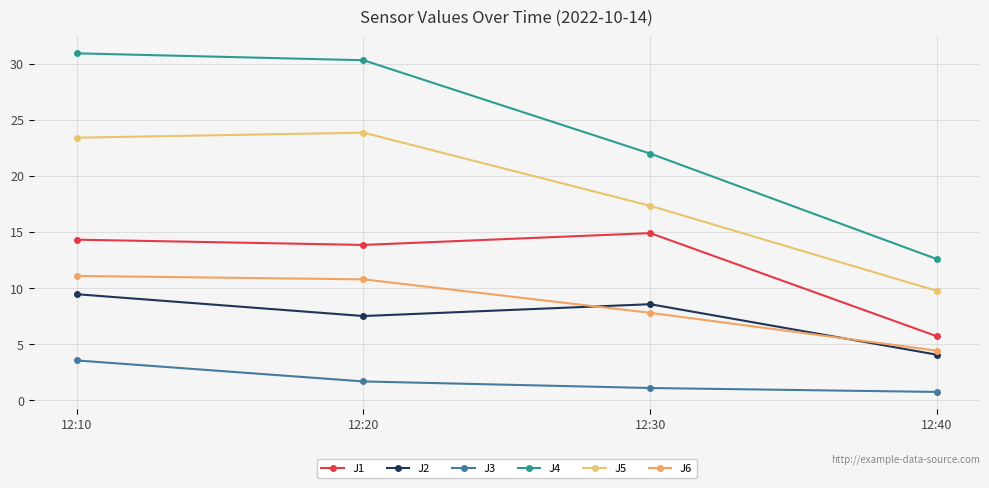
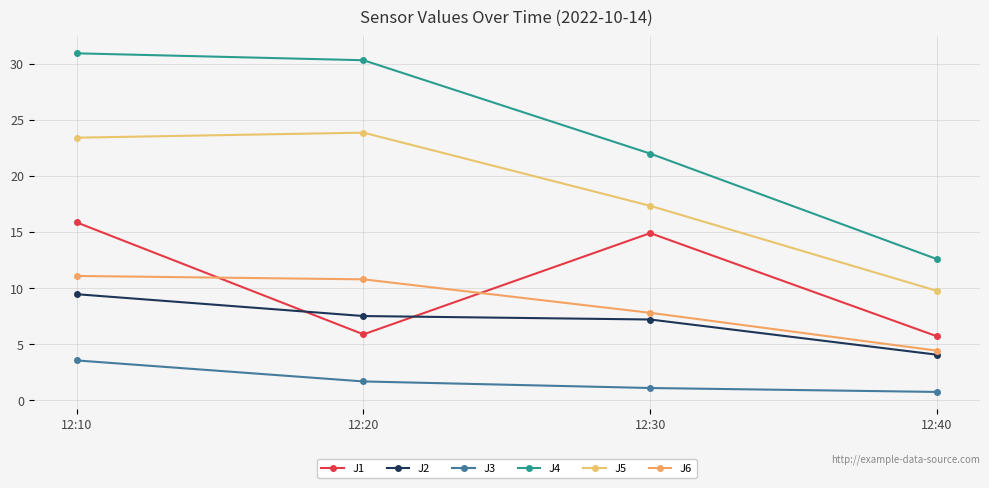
  {
    "J1": {
-     "12:10": 14.3,
-     "12:20": 13.8,
+     "12:10": 15.9,
+     "12:20": 5.9,
      "12:30": 14.9,
      "12:40": 5.7
    },
    "J2": {
      "12:10": 9.5,
      "12:20": 7.5,
-     "12:30": 8.6,
+     "12:30": 7.2,
      "12:40": 4.1
    }
  }
